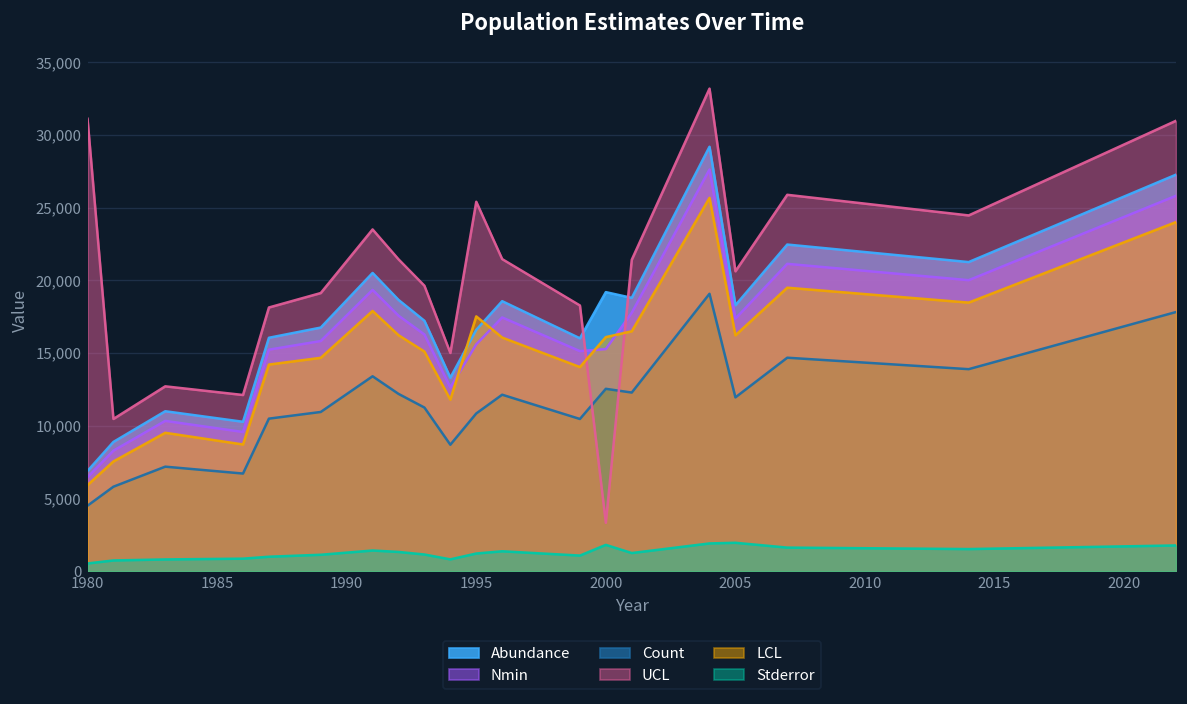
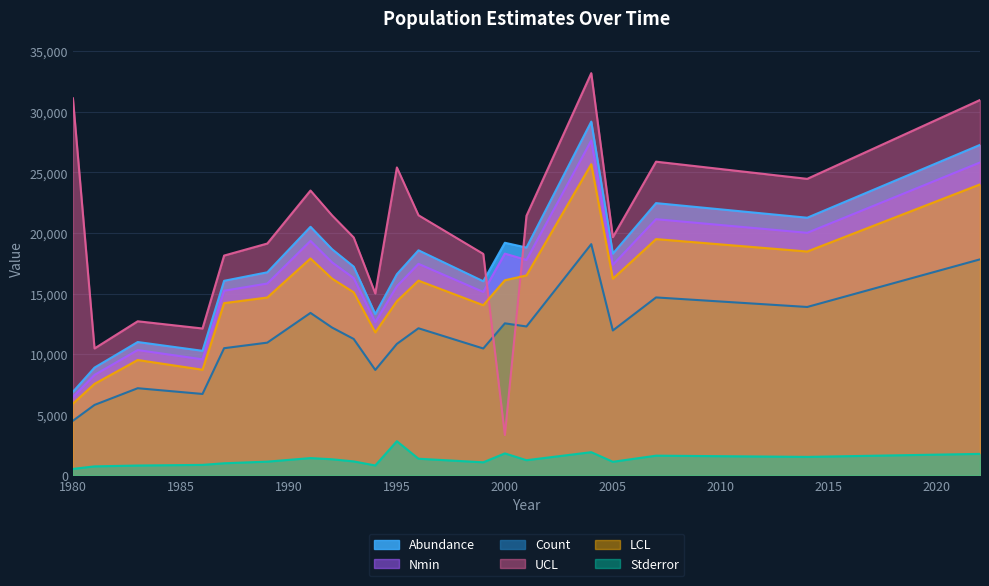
  {
    "Abundance": {
      "1980": "6,900",
      "1995": "16,600",
      "2000": "19,200",
      "2005": "18,300"
    },
    "Nmin": {
      "1980": "6,500",
      "1995": "15,600",
-     "2000": "15,300",
+     "2000": "18,300",
      "2005": "17,400"
    },
    "Count": {
      "1980": "4,500",
      "1995": "10,900",
      "2000": "12,500",
      "2005": "12,000"
    },
    "UCL": {
      "1980": "31,100",
      "1995": "25,400",
      "2000": "3,300",
-     "2005": "20,600"
+     "2005": "19,700"
    },
    "LCL": {
      "1980": "5,900",
-     "1995": "17,500",
+     "1995": "14,400",
      "2000": "16,100",
      "2005": "16,200"
    },
    "Stderror": {
      "1980": "500",
-     "1995": "1,200",
+     "1995": "2,800",
      "2000": "1,800",
-     "2005": "2,000"
+     "2005": "1,100"
    }
  }
